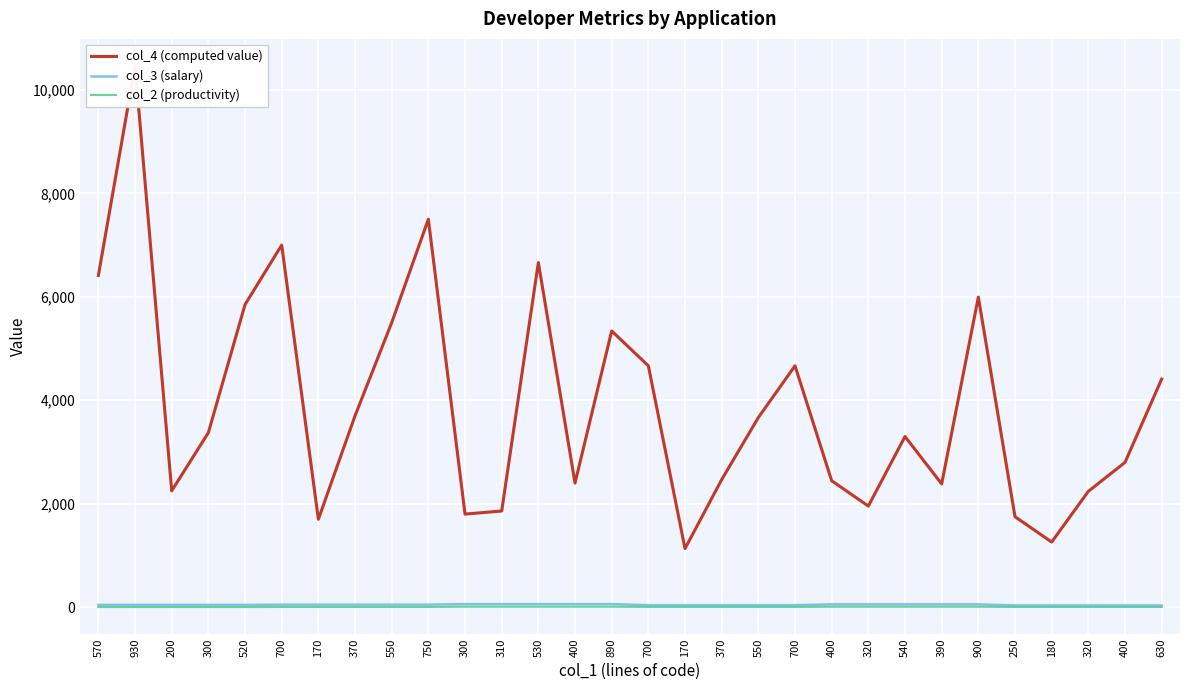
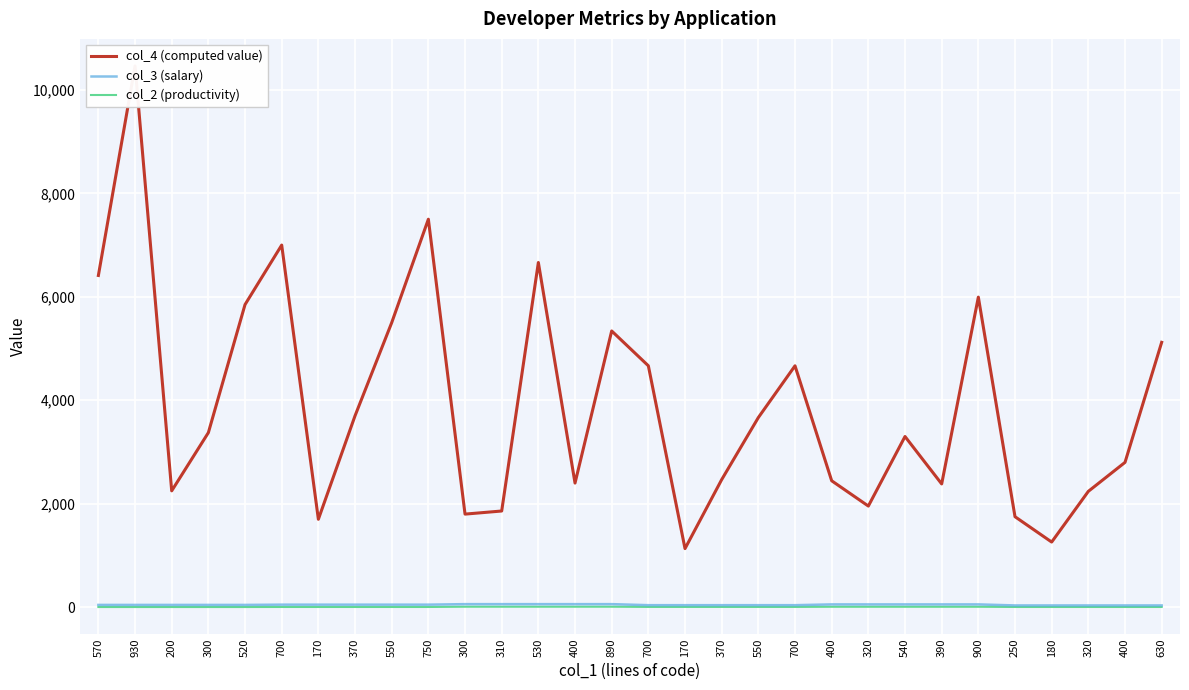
  {
    "col_4 (computed value)": {
      "570": "6,400",
      "200": "2,300",
      "520": "5,900",
      "750": "7,500",
      "310": "1,900",
      "530": "6,700",
      "890": "5,300",
      "540": "3,300",
      "390": "2,400",
      "900": "6,000",
      "250": "1,800",
      "180": "1,300",
-     "630": "4,400"
+     "630": "5,100"
    },
    "col_3 (salary)": {
      "310": "100",
      "530": "100",
      "890": "100"
    },
    "col_2 (productivity)": {
      "310": "0",
      "530": "0",
      "890": "0"
    }
  }
